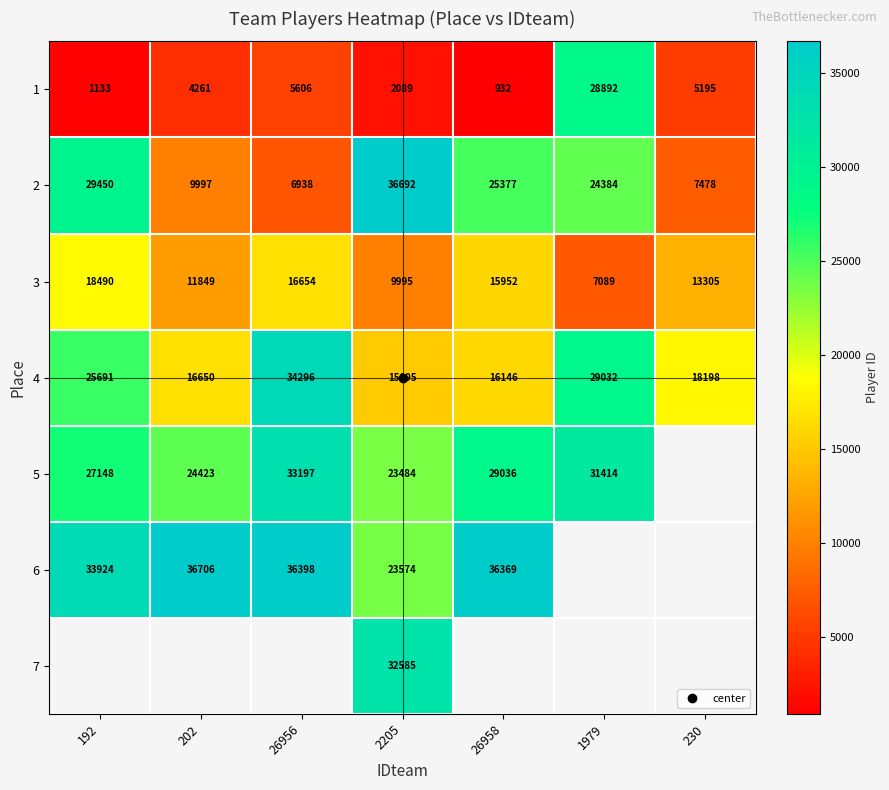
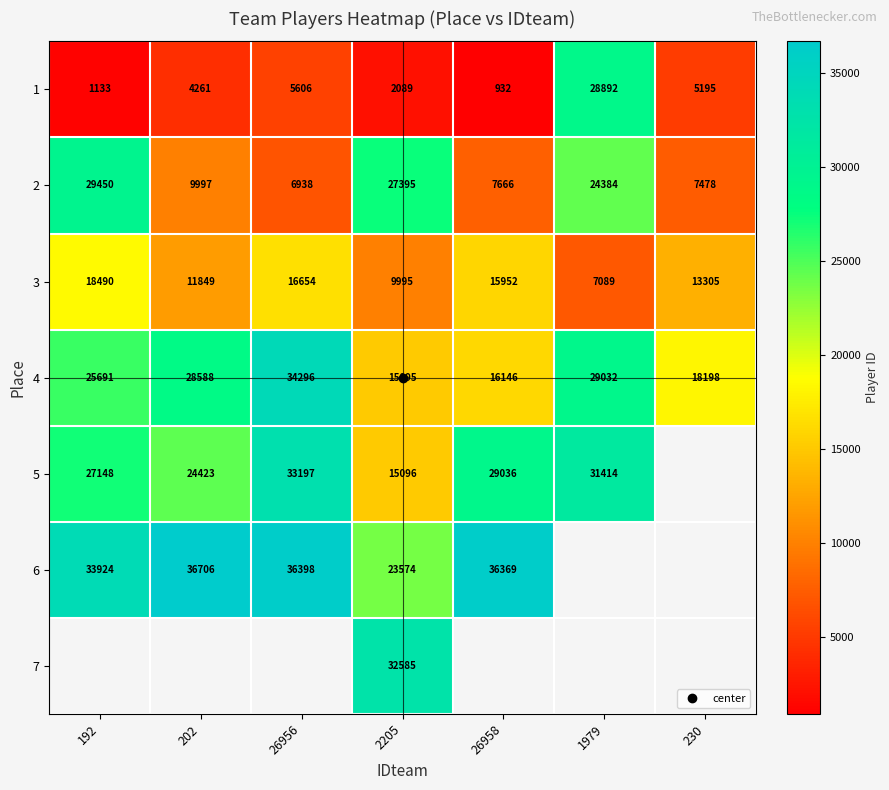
  {
    "1": {
      "192": 1133,
      "202": 4261,
      "26956": 5606,
      "2205": 2089,
      "26958": 932,
      "1979": 28892,
      "230": 5195
    },
    "2": {
      "192": 29450,
      "202": 9997,
      "26956": 6938,
-     "2205": 36692,
-     "26958": 25377,
+     "2205": 27395,
+     "26958": 7666,
      "1979": 24384,
      "230": 7478
    },
    "3": {
      "192": 18490,
      "202": 11849,
      "26956": 16654,
      "2205": 9995,
      "26958": 15952,
      "1979": 7089,
      "230": 13305
    },
    "4": {
      "192": 25691,
-     "202": 16650,
+     "202": 28588,
      "26956": 34296,
      "26958": 16146,
      "1979": 29032,
      "230": 18198
    },
    "5": {
      "192": 27148,
      "202": 24423,
      "26956": 33197,
-     "2205": 23484,
+     "2205": 15096,
      "26958": 29036,
      "1979": 31414
    },
    "6": {
      "192": 33924,
      "202": 36706,
      "26956": 36398,
      "2205": 23574,
      "26958": 36369
    },
    "7": {
      "2205": 32585
    }
  }
